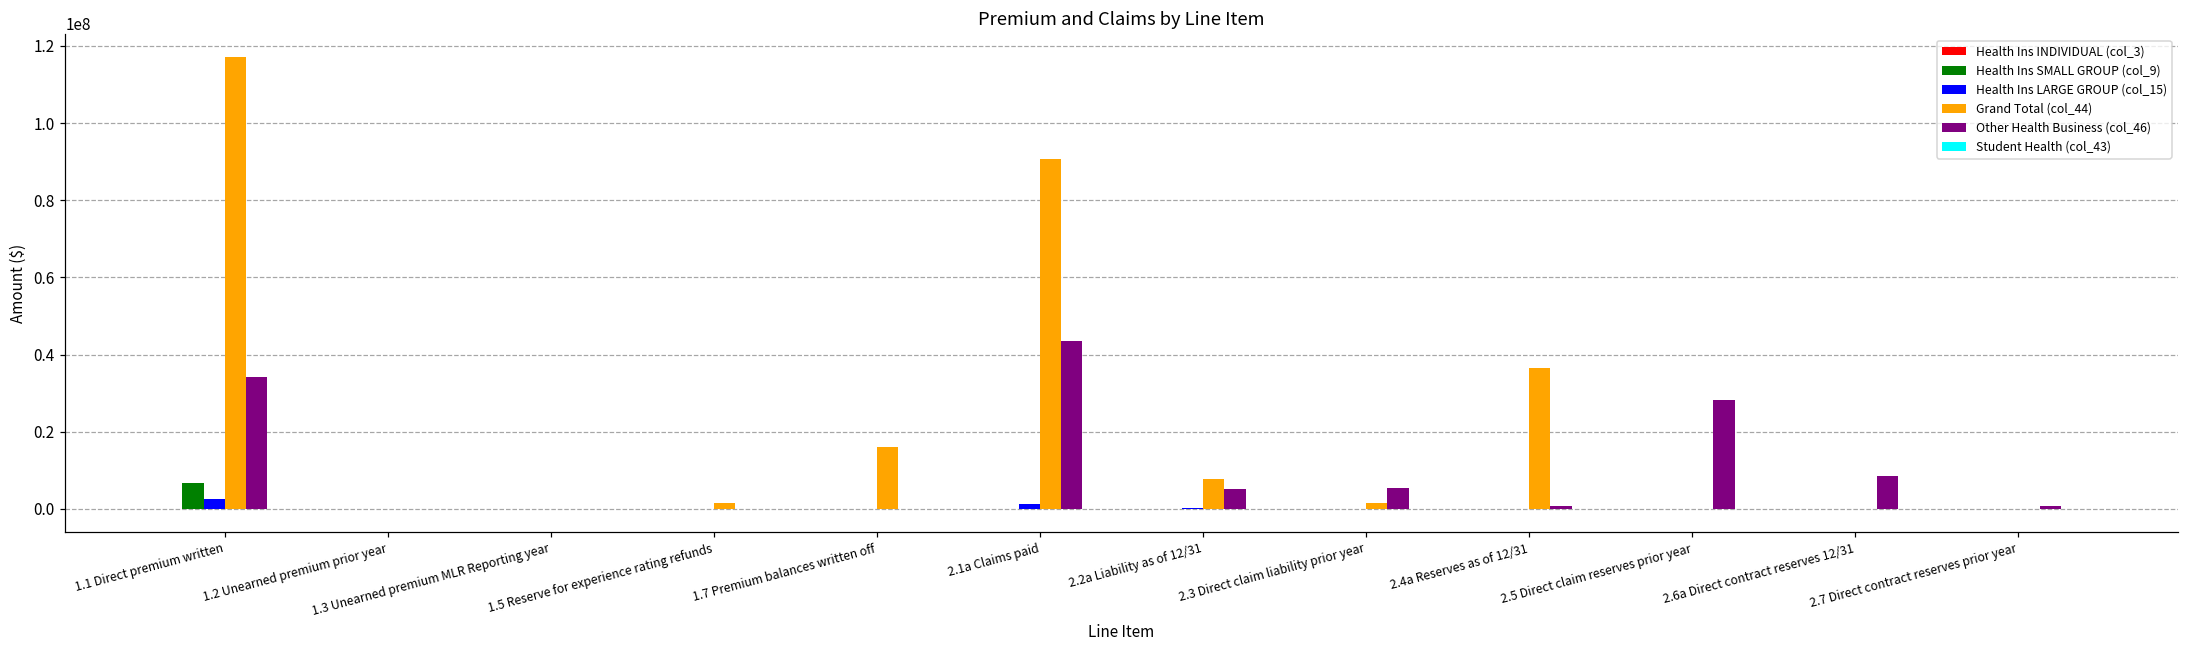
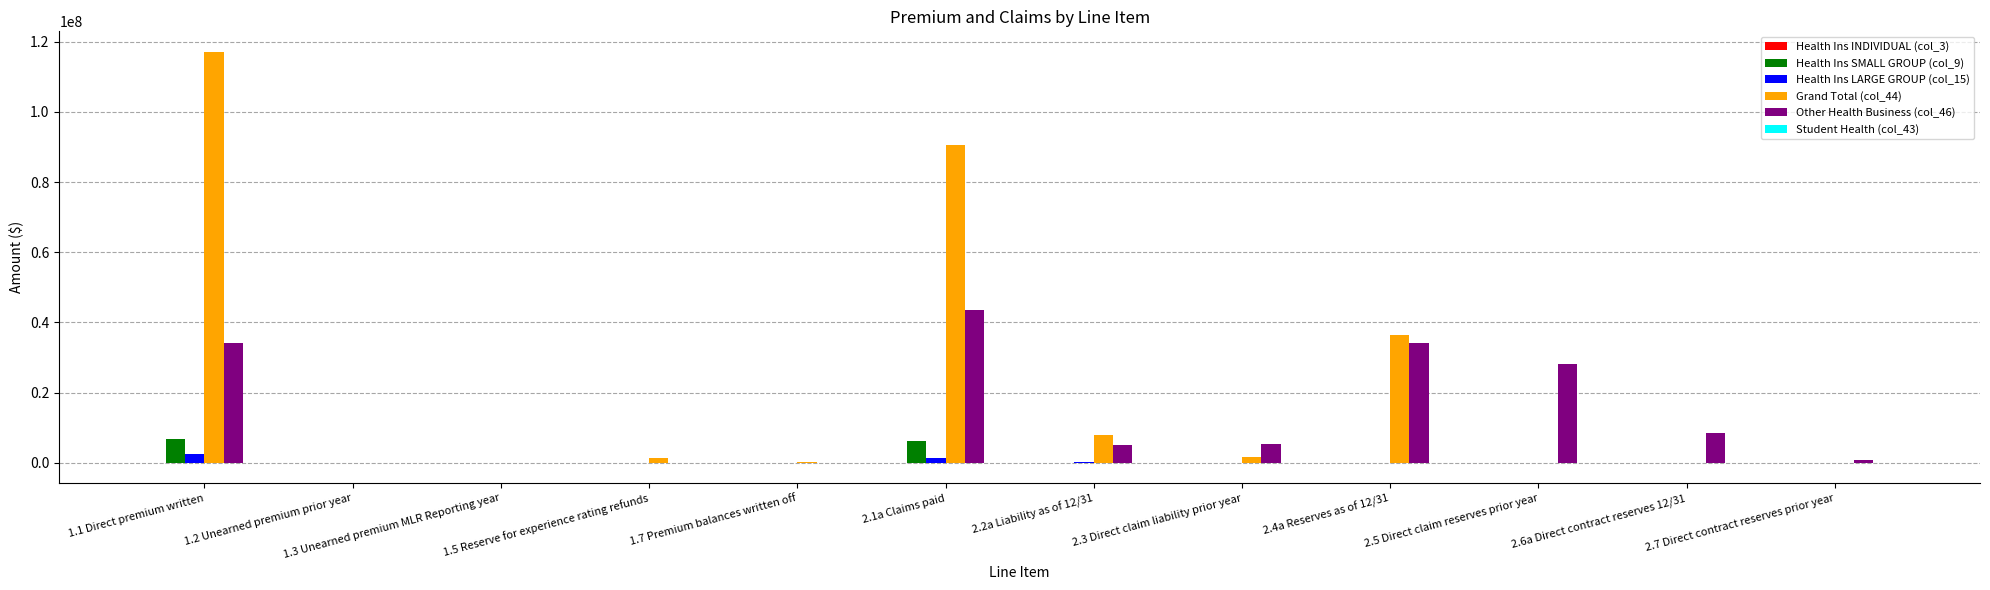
  {
    "Health Ins INDIVIDUAL (col_3)": {
      "1.2 Unearned premium prior year": 0,
      "1.5 Reserve for experience rating refunds": 0,
      "1.7 Premium balances written off": 0,
      "2.4a Reserves as of 12/31": 0,
      "2.5 Direct claim reserves prior year": 0,
      "2.6a Direct contract reserves 12/31": 0,
      "2.7 Direct contract reserves prior year": 0
    },
    "Health Ins SMALL GROUP (col_9)": {
      "1.1 Direct premium written": 7000000,
      "1.2 Unearned premium prior year": 0,
      "1.3 Unearned premium MLR Reporting year": 0,
      "1.5 Reserve for experience rating refunds": 0,
-     "2.1a Claims paid": 0,
+     "2.1a Claims paid": 6000000,
      "2.5 Direct claim reserves prior year": 0,
      "2.6a Direct contract reserves 12/31": 0,
      "2.7 Direct contract reserves prior year": 0
    },
    "Health Ins LARGE GROUP (col_15)": {
      "1.1 Direct premium written": 2000000,
      "1.2 Unearned premium prior year": 0,
      "1.3 Unearned premium MLR Reporting year": 0,
      "1.5 Reserve for experience rating refunds": 0,
      "1.7 Premium balances written off": 0,
      "2.1a Claims paid": 1000000,
      "2.6a Direct contract reserves 12/31": 0,
      "2.7 Direct contract reserves prior year": 0
    },
    "Grand Total (col_44)": {
      "1.1 Direct premium written": 117000000,
      "1.2 Unearned premium prior year": 0,
      "1.3 Unearned premium MLR Reporting year": 0,
      "1.5 Reserve for experience rating refunds": 1000000,
-     "1.7 Premium balances written off": 16000000,
+     "1.7 Premium balances written off": 0,
      "2.1a Claims paid": 91000000,
      "2.2a Liability as of 12/31": 8000000,
      "2.3 Direct claim liability prior year": 2000000,
      "2.4a Reserves as of 12/31": 36000000
    },
    "Other Health Business (col_46)": {
      "1.1 Direct premium written": 34000000,
      "1.3 Unearned premium MLR Reporting year": 0,
      "1.5 Reserve for experience rating refunds": 0,
      "2.1a Claims paid": 43000000,
      "2.2a Liability as of 12/31": 5000000,
      "2.3 Direct claim liability prior year": 5000000,
-     "2.4a Reserves as of 12/31": 1000000,
+     "2.4a Reserves as of 12/31": 34000000,
      "2.5 Direct claim reserves prior year": 28000000,
      "2.6a Direct contract reserves 12/31": 9000000,
      "2.7 Direct contract reserves prior year": 1000000
    },
    "Student Health (col_43)": {
      "1.1 Direct premium written": 0,
      "1.2 Unearned premium prior year": 0,
      "1.3 Unearned premium MLR Reporting year": 0,
      "1.5 Reserve for experience rating refunds": 0,
      "1.7 Premium balances written off": 0,
      "2.4a Reserves as of 12/31": 0,
      "2.5 Direct claim reserves prior year": 0,
      "2.6a Direct contract reserves 12/31": 0,
      "2.7 Direct contract reserves prior year": 0
    }
  }
